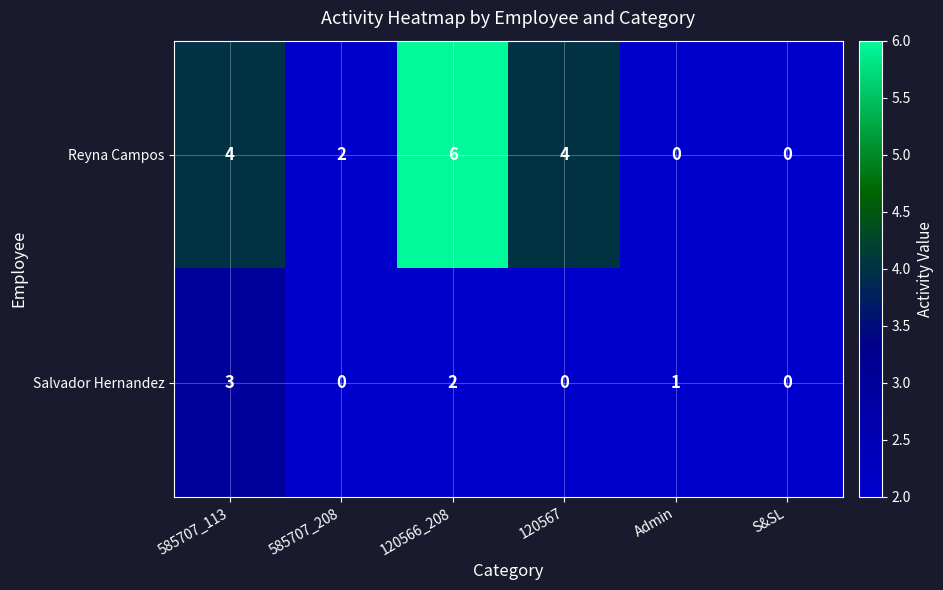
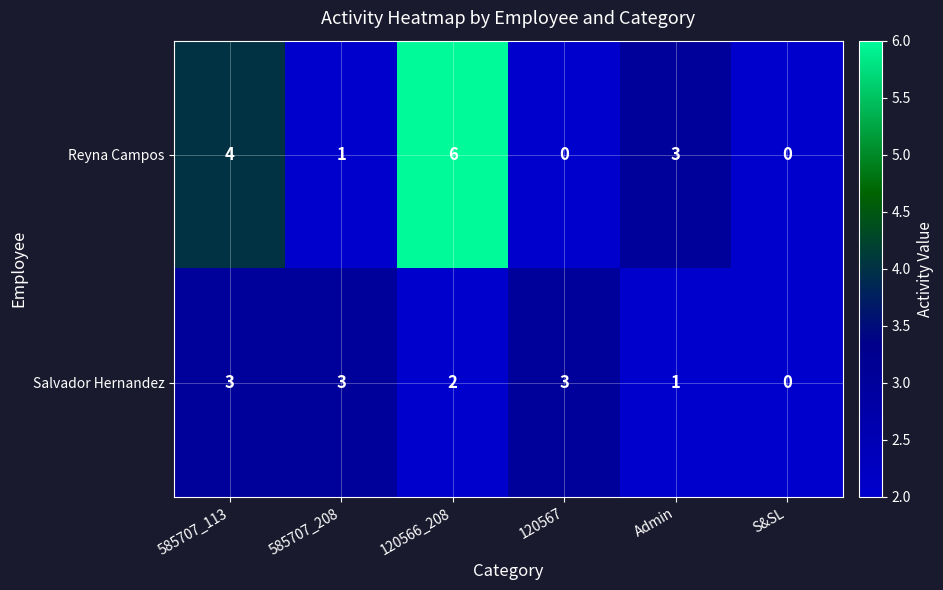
  {
    "Reyna Campos": {
      "585707_113": 4,
-     "585707_208": 2,
+     "585707_208": 1,
      "120566_208": 6,
-     "120567": 4,
-     "Admin": 0,
+     "120567": 0,
+     "Admin": 3,
      "S&SL": 0
    },
    "Salvador Hernandez": {
      "585707_113": 3,
-     "585707_208": 0,
+     "585707_208": 3,
      "120566_208": 2,
-     "120567": 0,
+     "120567": 3,
      "Admin": 1,
      "S&SL": 0
    }
  }
